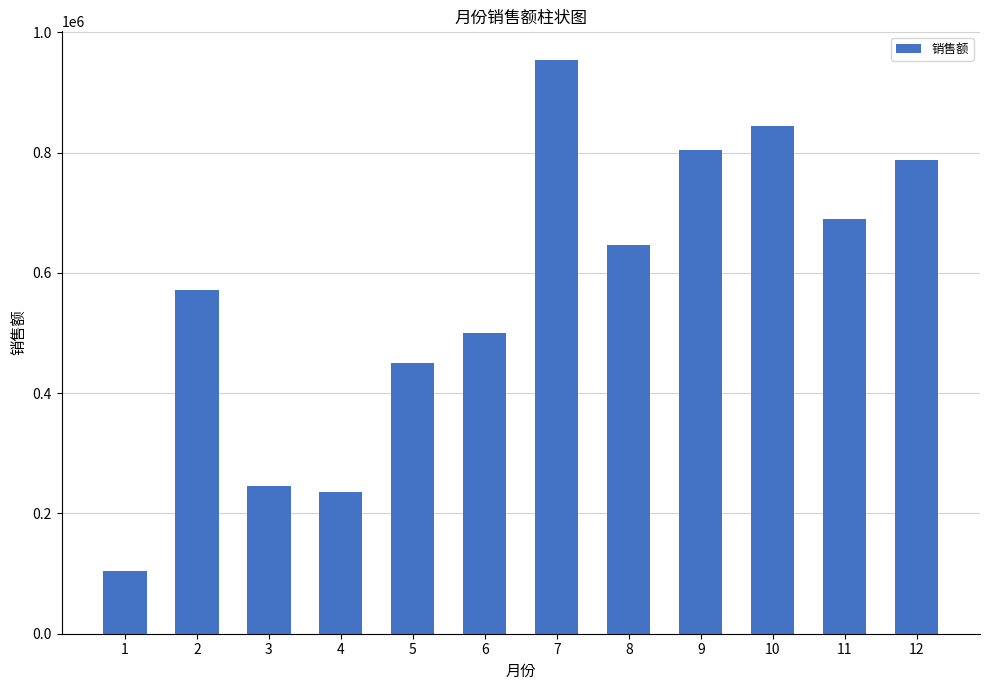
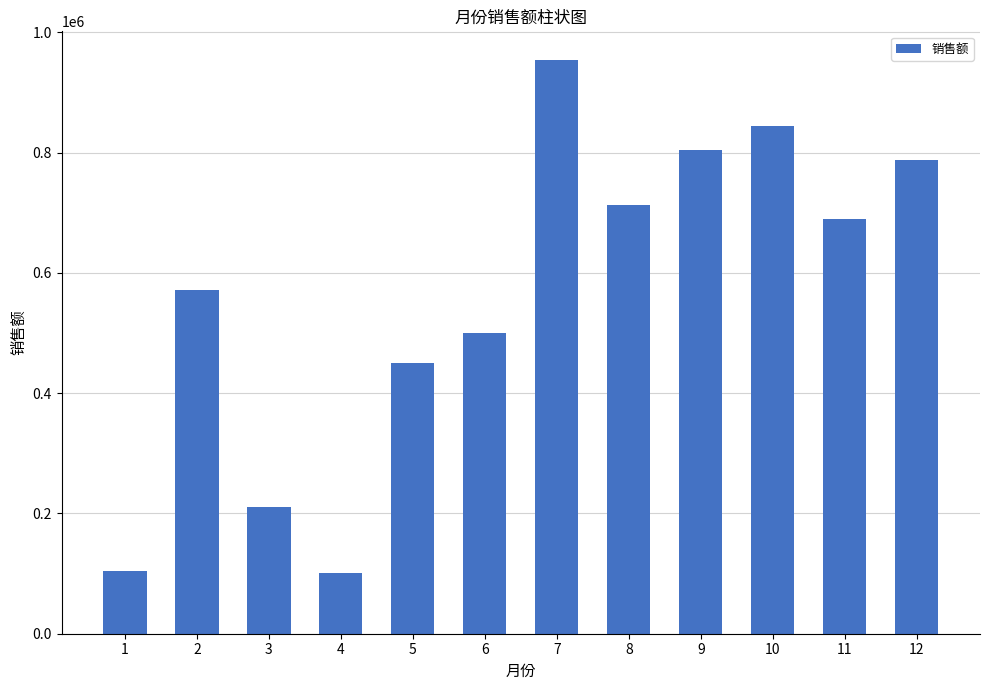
  {
    "1": 100000,
    "2": 570000,
-   "3": 250000,
-   "4": 240000,
+   "3": 210000,
+   "4": 100000,
    "5": 450000,
    "6": 500000,
    "7": 950000,
-   "8": 650000,
+   "8": 710000,
    "9": 800000,
    "10": 850000,
    "11": 690000,
    "12": 790000
  }
